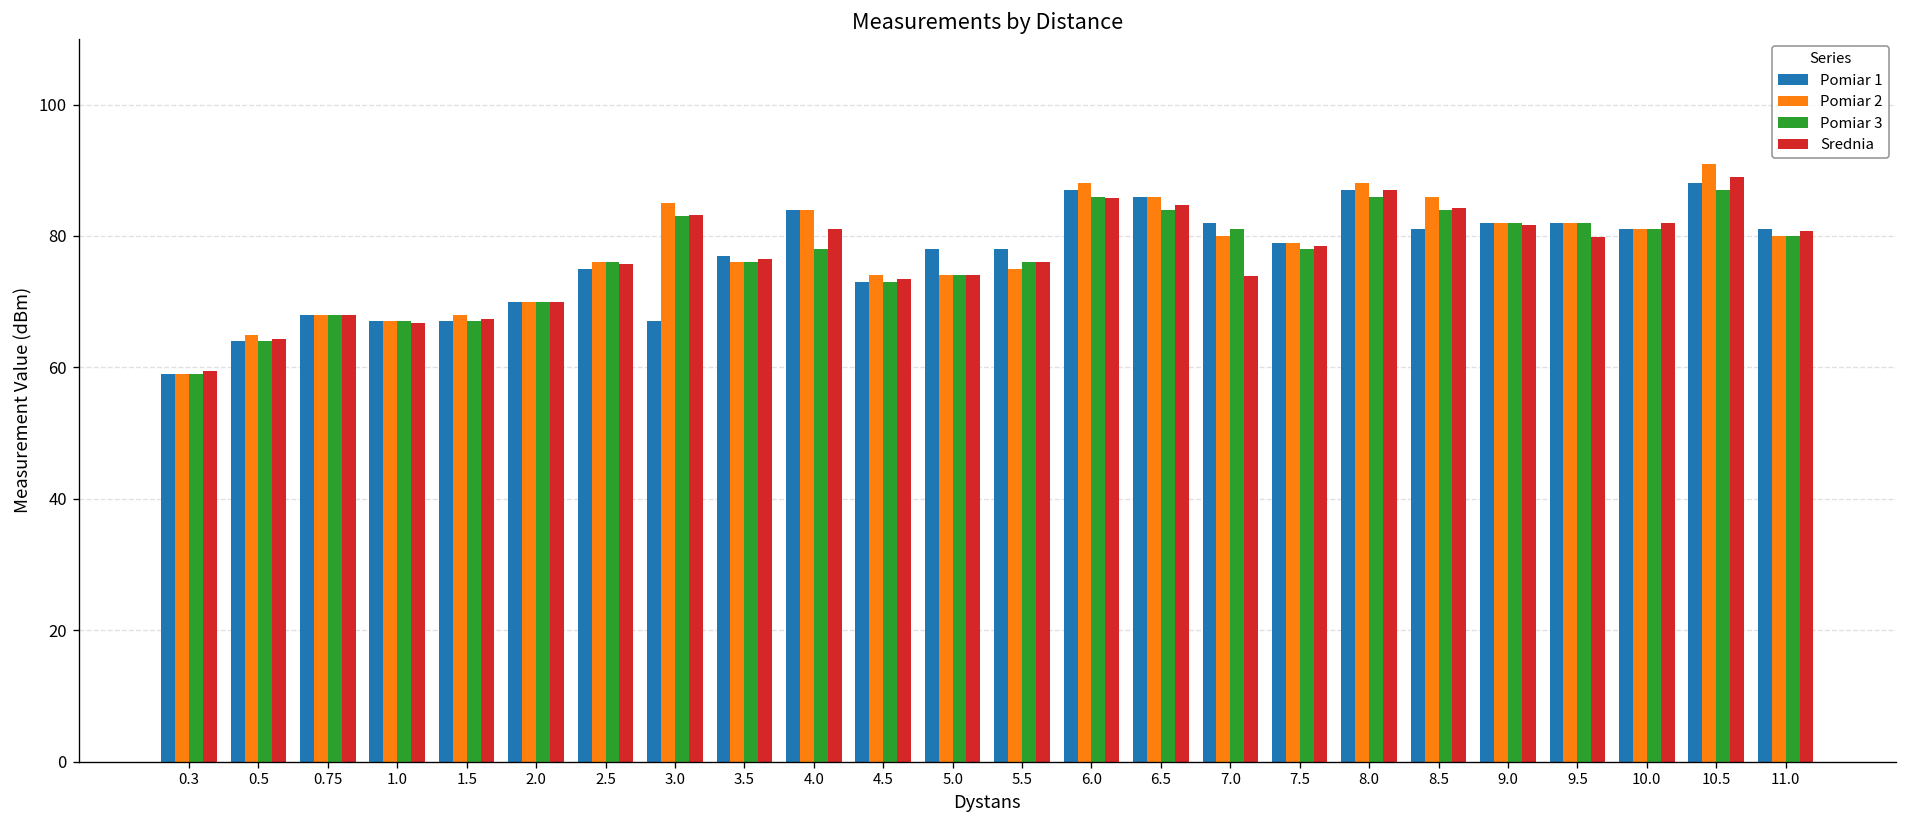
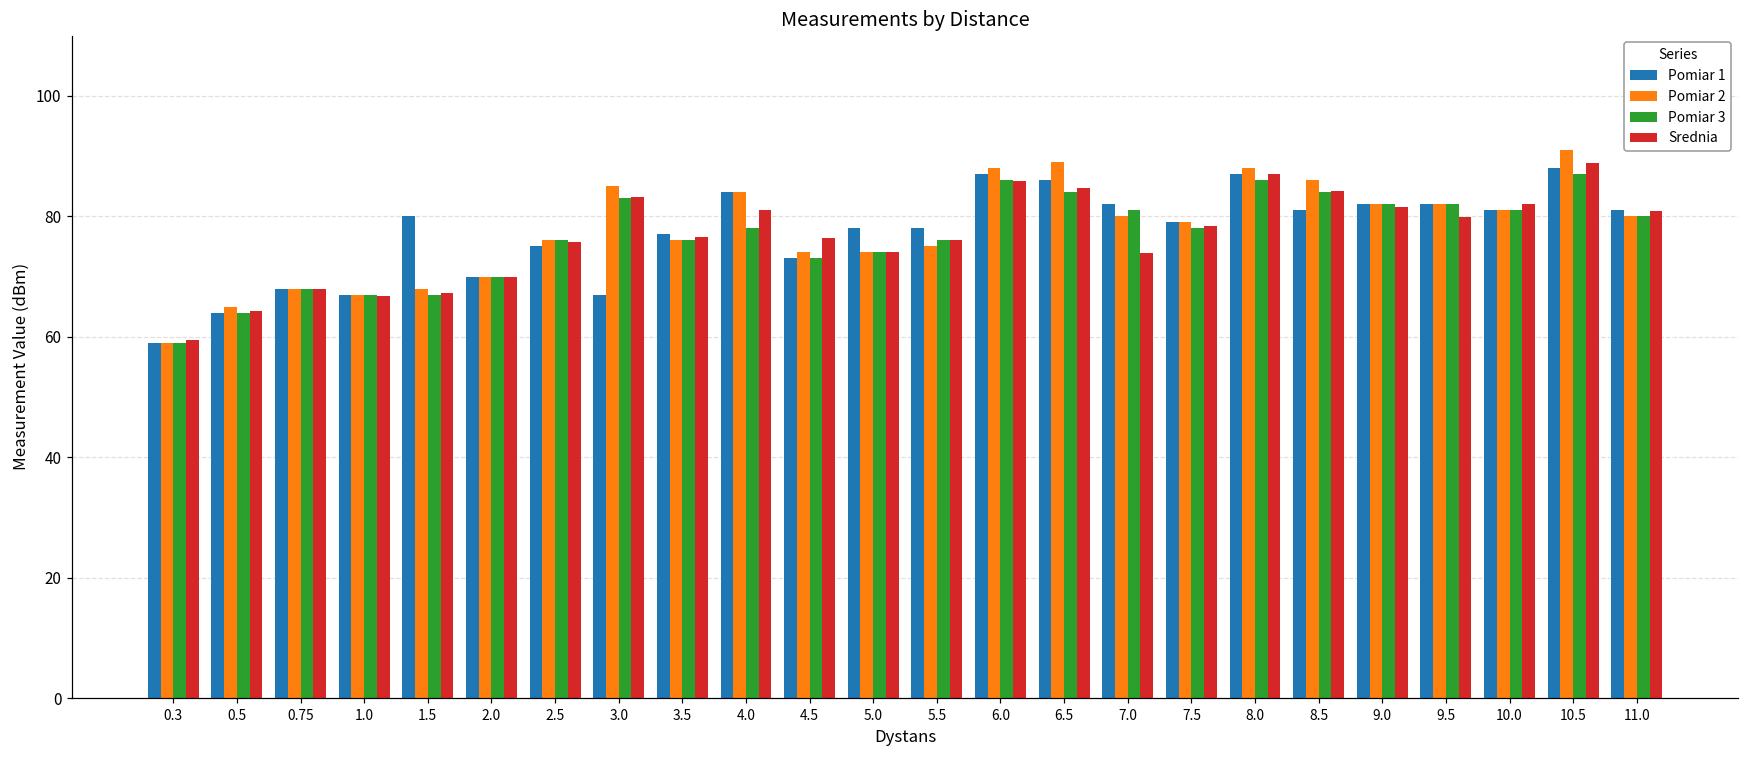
  {
    "Pomiar 1": {
      "0.3": 59,
      "0.5": 64,
      "0.75": 68,
      "1.0": 67,
-     "1.5": 67,
+     "1.5": 80,
      "2.0": 70,
      "2.5": 75,
      "3.0": 67,
      "3.5": 77,
      "4.0": 84,
      "4.5": 73,
      "5.0": 78,
      "5.5": 78,
      "6.0": 87,
      "6.5": 86,
      "7.0": 82,
      "7.5": 79,
      "8.0": 87,
      "8.5": 81,
      "9.0": 82,
      "9.5": 82,
      "10.0": 81,
      "10.5": 88,
      "11.0": 81
    },
    "Pomiar 2": {
      "0.3": 59,
      "0.5": 65,
      "0.75": 68,
      "1.0": 67,
      "1.5": 68,
      "2.0": 70,
      "2.5": 76,
      "3.0": 85,
      "3.5": 76,
      "4.0": 84,
      "4.5": 74,
      "5.0": 74,
      "5.5": 75,
      "6.0": 88,
-     "6.5": 86,
+     "6.5": 89,
      "7.0": 80,
      "7.5": 79,
      "8.0": 88,
      "8.5": 86,
      "9.0": 82,
      "9.5": 82,
      "10.0": 81,
      "10.5": 91,
      "11.0": 80
    },
    "Pomiar 3": {
      "0.3": 59,
      "0.5": 64,
      "0.75": 68,
      "1.0": 67,
      "1.5": 67,
      "2.0": 70,
      "2.5": 76,
      "3.0": 83,
      "3.5": 76,
      "4.0": 78,
      "4.5": 73,
      "5.0": 74,
      "5.5": 76,
      "6.0": 86,
      "6.5": 84,
      "7.0": 81,
      "7.5": 78,
      "8.0": 86,
      "8.5": 84,
      "9.0": 82,
      "9.5": 82,
      "10.0": 81,
      "10.5": 87,
      "11.0": 80
    },
    "Srednia": {
      "0.3": 59,
      "0.5": 64,
      "0.75": 68,
      "1.0": 67,
      "1.5": 67,
      "2.0": 70,
      "2.5": 76,
      "3.0": 83,
      "3.5": 77,
      "4.0": 81,
-     "4.5": 74,
+     "4.5": 76,
      "5.0": 74,
      "5.5": 76,
      "6.0": 86,
      "6.5": 85,
      "7.0": 74,
      "7.5": 78,
      "8.0": 87,
      "8.5": 84,
      "9.0": 82,
      "9.5": 80,
      "10.0": 82,
      "10.5": 89,
      "11.0": 81
    }
  }
